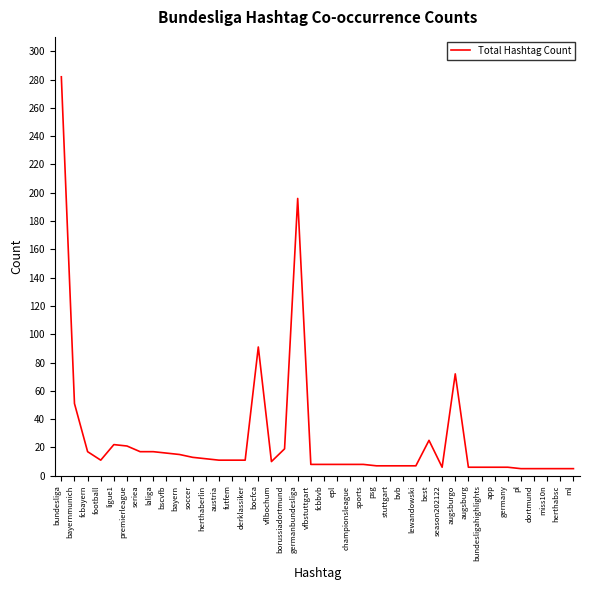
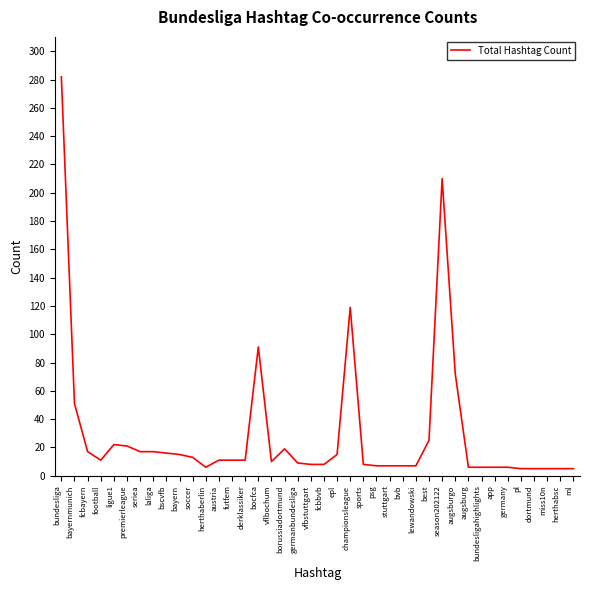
  {
    "bundesliga": 282,
    "bayernmunich": 51,
    "fcbayern": 17,
    "football": 11,
    "ligue1": 22,
    "premierleague": 21,
    "seriea": 17,
    "laliga": 17,
    "bscvfb": 16,
    "bayern": 15,
    "soccer": 13,
-   "herthaberlin": 12,
+   "herthaberlin": 6,
    "austria": 11,
    "futfem": 11,
    "derklassiker": 11,
    "bocfca": 91,
    "vflbochum": 10,
    "borussiadortmund": 19,
-   "germanbundesliga": 196,
+   "germanbundesliga": 9,
    "vfbstuttgart": 8,
    "fcbbvb": 8,
-   "epl": 8,
-   "championsleague": 8,
+   "epl": 15,
+   "championsleague": 119,
    "sports": 8,
    "psg": 7,
    "stuttgart": 7,
    "bvb": 7,
    "lewandowski": 7,
    "best": 25,
-   "season202122": 6,
+   "season202122": 210,
    "augsburgo": 72,
    "augsburg": 6,
    "bundesligahighlights": 6,
    "app": 6,
    "germany": 6,
    "pl": 5,
    "dortmund": 5,
    "miss10n": 5,
    "herthabsc": 5,
    "ml": 5
  }
